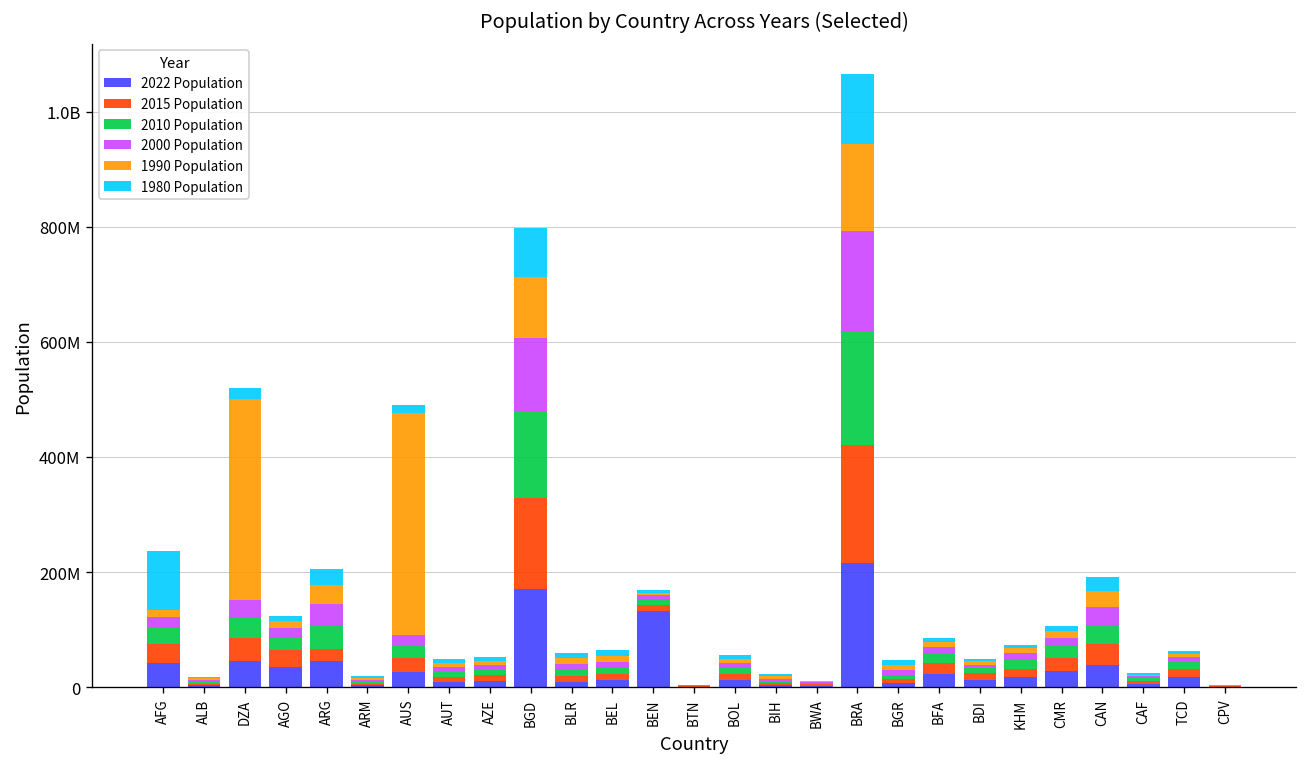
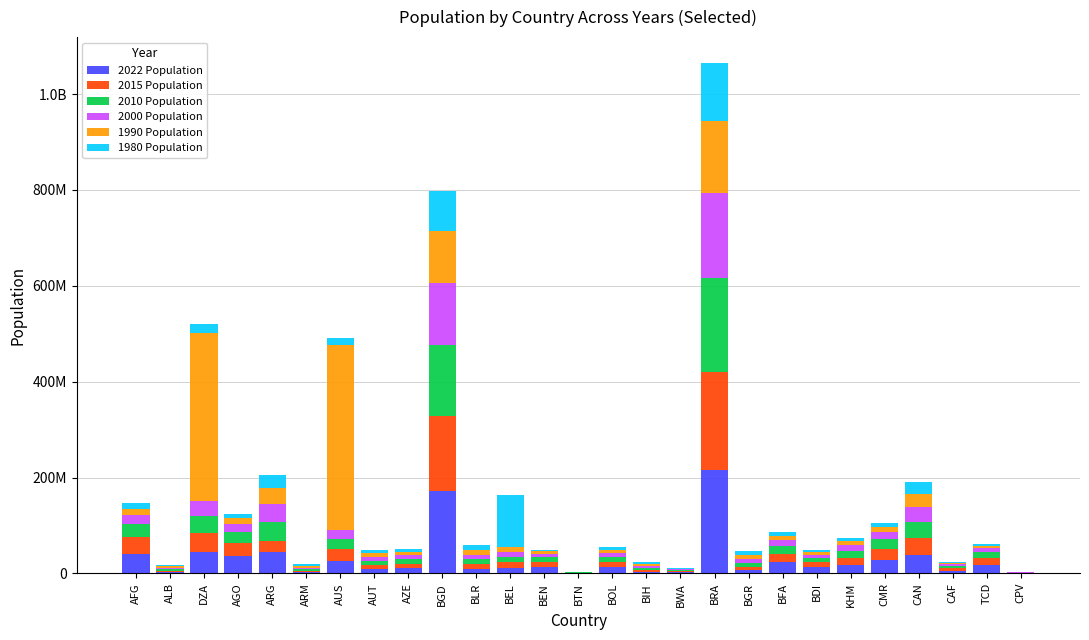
  {
    "2022 Population": {
      "AFG": 40000000,
      "DZA": 40000000,
      "AGO": 40000000,
      "ARG": 50000000,
      "AUS": 30000000,
      "AUT": 10000000,
      "AZE": 10000000,
      "BGD": 170000000,
      "BLR": 10000000,
      "BEL": 10000000,
-     "BEN": 130000000,
+     "BEN": 10000000,
      "BOL": 10000000,
      "BRA": 220000000,
      "BGR": 10000000,
      "BFA": 20000000,
      "BDI": 10000000,
      "KHM": 20000000,
      "CMR": 30000000,
      "CAN": 40000000,
      "CAF": 10000000,
      "TCD": 20000000
    },
    "2015 Population": {
      "AFG": 30000000,
      "DZA": 40000000,
      "AGO": 30000000,
      "ARG": 20000000,
      "AUS": 20000000,
      "AUT": 10000000,
      "AZE": 10000000,
      "BGD": 160000000,
      "BLR": 10000000,
      "BEL": 10000000,
      "BEN": 10000000,
      "BOL": 10000000,
      "BRA": 210000000,
      "BGR": 10000000,
      "BFA": 20000000,
      "BDI": 10000000,
      "KHM": 20000000,
      "CMR": 20000000,
      "CAN": 40000000,
      "TCD": 10000000
    },
    "2010 Population": {
      "AFG": 30000000,
      "DZA": 40000000,
      "AGO": 20000000,
      "ARG": 40000000,
      "AUS": 20000000,
      "AUT": 10000000,
      "AZE": 10000000,
      "BGD": 150000000,
      "BLR": 10000000,
      "BEL": 10000000,
      "BEN": 10000000,
      "BOL": 10000000,
      "BRA": 200000000,
      "BGR": 10000000,
      "BFA": 20000000,
      "BDI": 10000000,
      "KHM": 10000000,
      "CMR": 20000000,
      "CAN": 30000000,
      "TCD": 10000000
    },
    "2000 Population": {
      "AFG": 20000000,
      "DZA": 30000000,
      "AGO": 20000000,
      "ARG": 40000000,
      "AUS": 20000000,
      "AUT": 10000000,
      "AZE": 10000000,
      "BGD": 130000000,
      "BLR": 10000000,
      "BEL": 10000000,
      "BEN": 10000000,
      "BOL": 10000000,
      "BRA": 180000000,
      "BGR": 10000000,
      "BFA": 10000000,
      "BDI": 10000000,
      "KHM": 10000000,
      "CMR": 20000000,
      "CAN": 30000000,
      "TCD": 10000000
    },
    "1990 Population": {
      "AFG": 10000000,
      "DZA": 350000000,
      "AGO": 10000000,
      "ARG": 30000000,
      "AUS": 380000000,
      "AUT": 10000000,
      "AZE": 10000000,
      "BGD": 110000000,
      "BLR": 10000000,
      "BEL": 10000000,
      "BOL": 10000000,
      "BRA": 150000000,
      "BGR": 10000000,
      "BFA": 10000000,
      "BDI": 10000000,
      "KHM": 10000000,
      "CMR": 10000000,
      "CAN": 30000000,
      "TCD": 10000000
    },
    "1980 Population": {
-     "AFG": 100000000,
+     "AFG": 10000000,
      "DZA": 20000000,
      "AGO": 10000000,
      "ARG": 30000000,
      "AUS": 10000000,
      "AUT": 10000000,
      "AZE": 10000000,
      "BGD": 80000000,
      "BLR": 10000000,
-     "BEL": 10000000,
+     "BEL": 110000000,
      "BOL": 10000000,
      "BRA": 120000000,
      "BGR": 10000000,
      "BFA": 10000000,
      "KHM": 10000000,
      "CMR": 10000000,
      "CAN": 20000000
    }
  }
